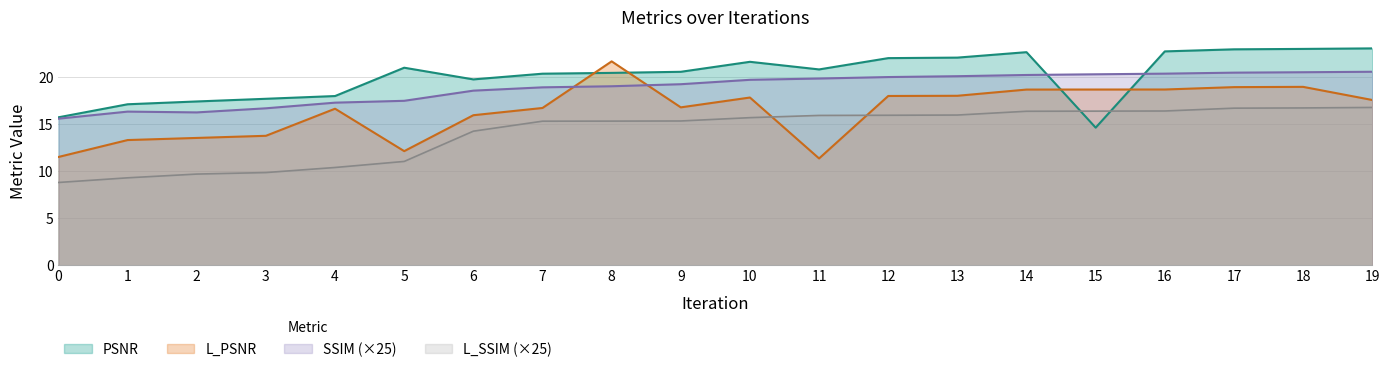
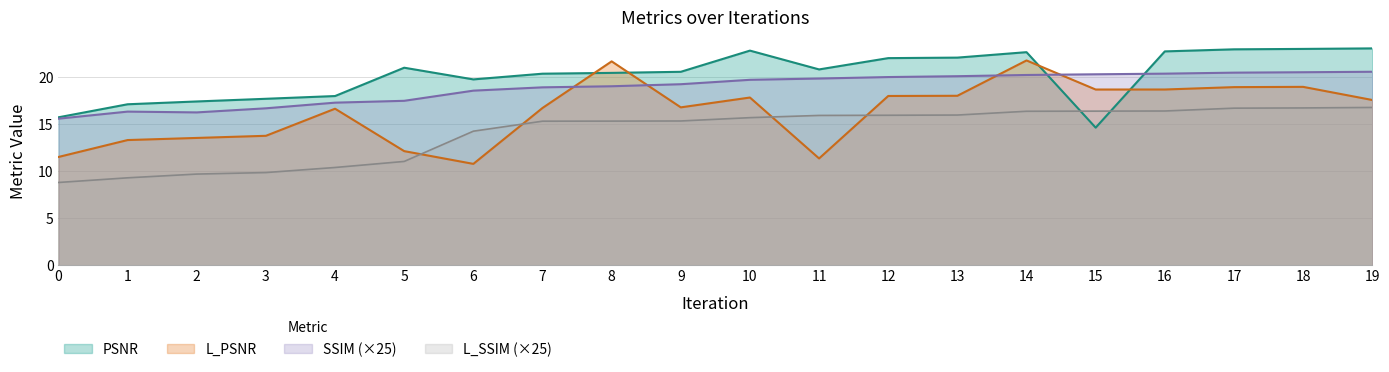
  {
    "PSNR": {
      "1": 17,
      "2": 17,
      "3": 18,
      "4": 18,
      "5": 21,
      "6": 20,
      "7": 20,
      "8": 20,
      "9": 21,
-     "10": 22,
+     "10": 23,
      "11": 21,
      "12": 22,
      "13": 22,
      "14": 23,
      "15": 15,
      "16": 23,
      "17": 23,
      "18": 23,
      "19": 23
    },
    "L_PSNR": {
      "0": 12,
      "1": 13,
      "2": 14,
      "3": 14,
      "4": 17,
      "5": 12,
-     "6": 16,
+     "6": 11,
      "7": 17,
      "8": 22,
      "9": 17,
      "10": 18,
      "11": 11,
      "12": 18,
      "13": 18,
-     "14": 19,
+     "14": 22,
      "15": 19,
      "16": 19,
      "17": 19,
      "18": 19,
      "19": 18
    }
  }
